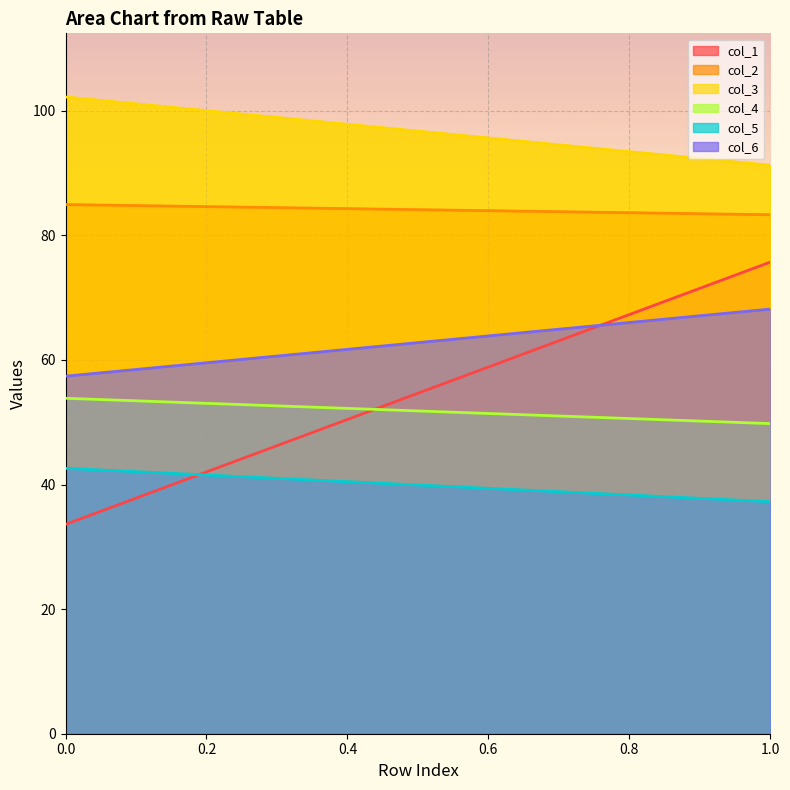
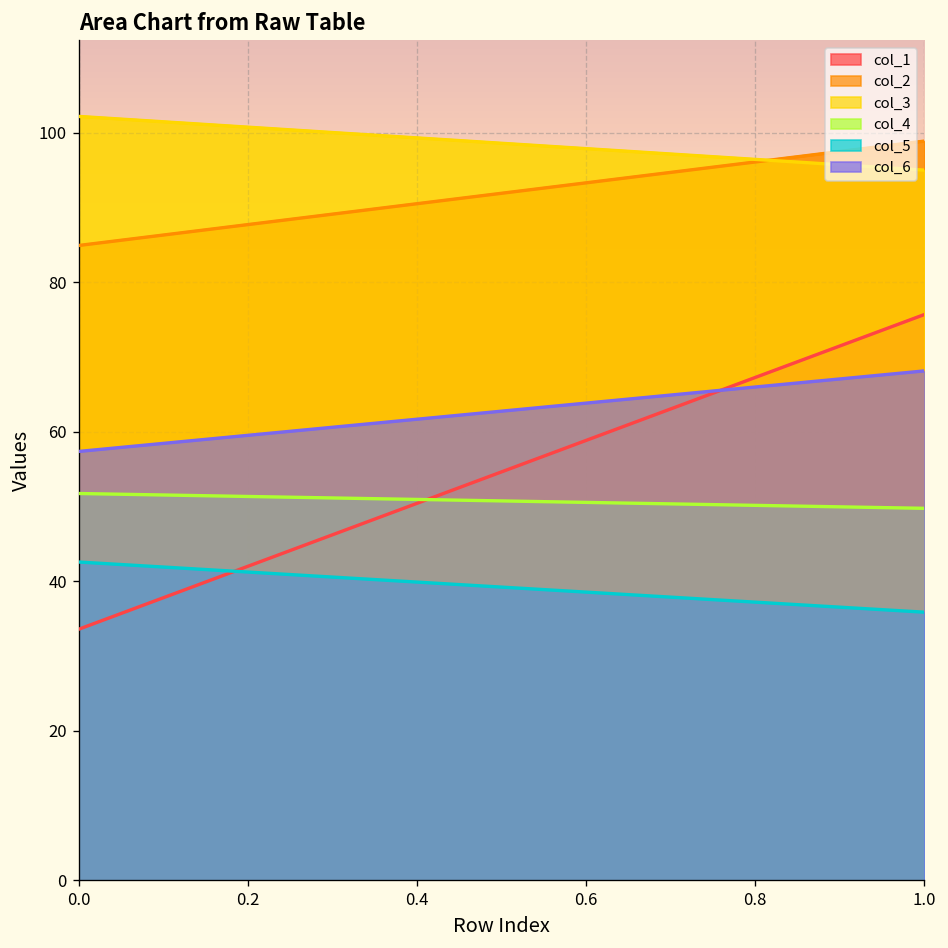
  {
    "col_1": {
      "0.0": 34,
      "1.0": 76
    },
    "col_2": {
      "0.0": 85,
-     "1.0": 83
+     "1.0": 99
    },
    "col_3": {
      "0.0": 102,
-     "1.0": 91
+     "1.0": 95
    },
    "col_4": {
-     "0.0": 54,
+     "0.0": 52,
      "1.0": 50
    },
    "col_5": {
      "0.0": 43,
-     "1.0": 37
+     "1.0": 36
    },
    "col_6": {
      "0.0": 57,
      "1.0": 68
    }
  }
